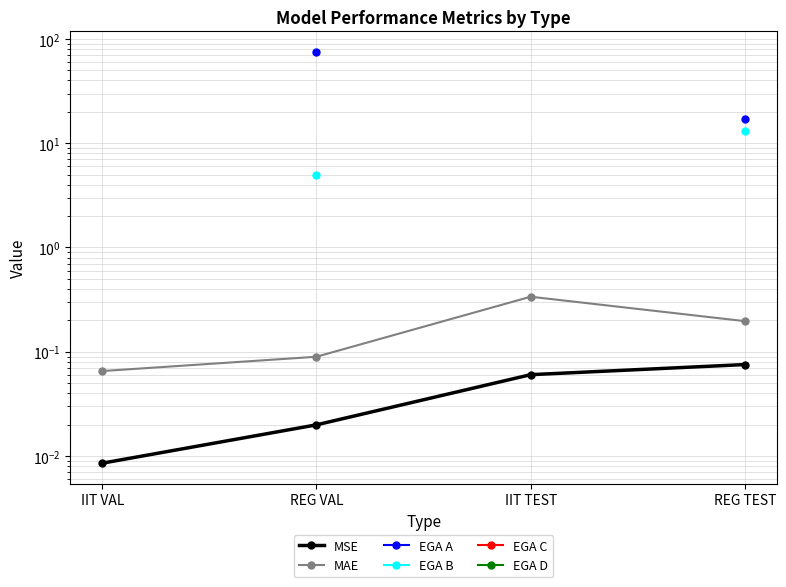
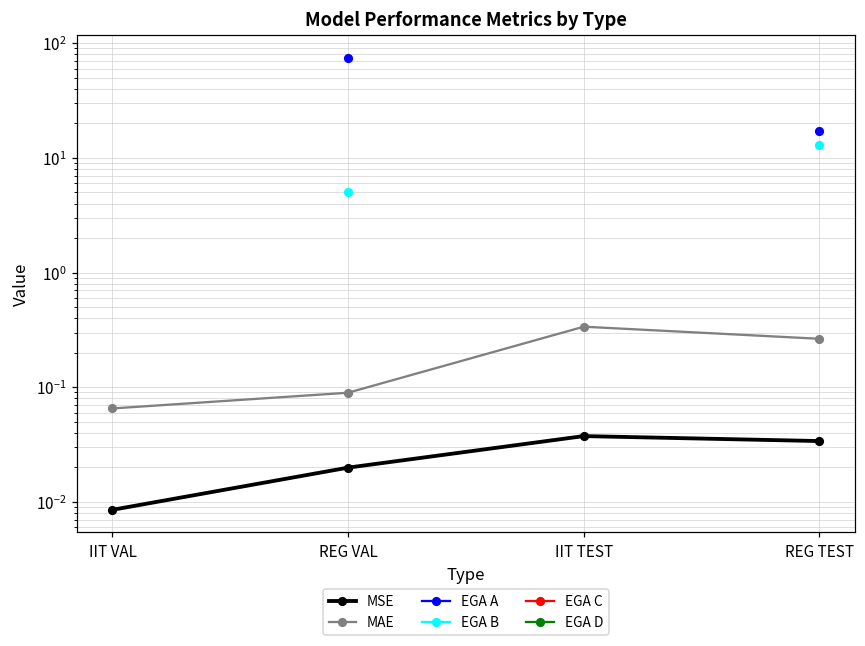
  {
    "MSE": {
      "IIT VAL": 0.009,
      "REG VAL": 0.020,
-     "IIT TEST": 0.06,
-     "REG TEST": 0.08
+     "IIT TEST": 0.037,
+     "REG TEST": 0.034
    },
    "MAE": {
      "IIT VAL": 0.07,
      "REG VAL": 0.09,
      "IIT TEST": 0.34,
-     "REG TEST": 0.20
+     "REG TEST": 0.26
    },
    "EGA A": {
      "REG VAL": 80,
      "REG TEST": 17
    },
    "EGA B": {
      "REG VAL": 5,
      "REG TEST": 13
    }
  }
